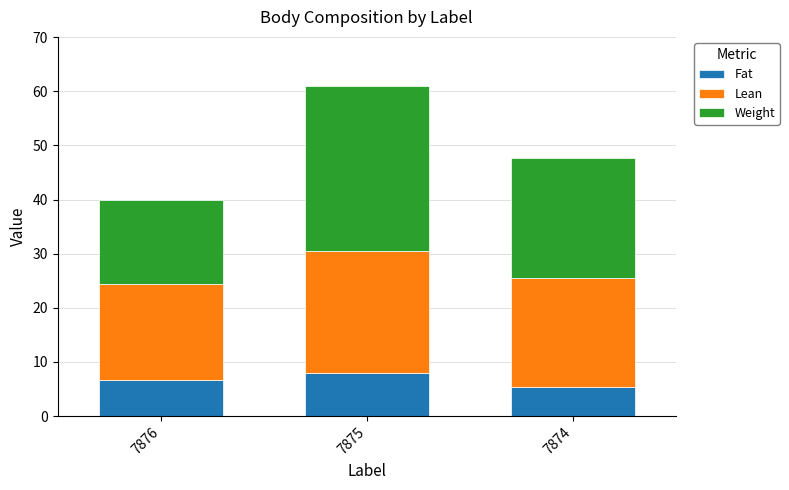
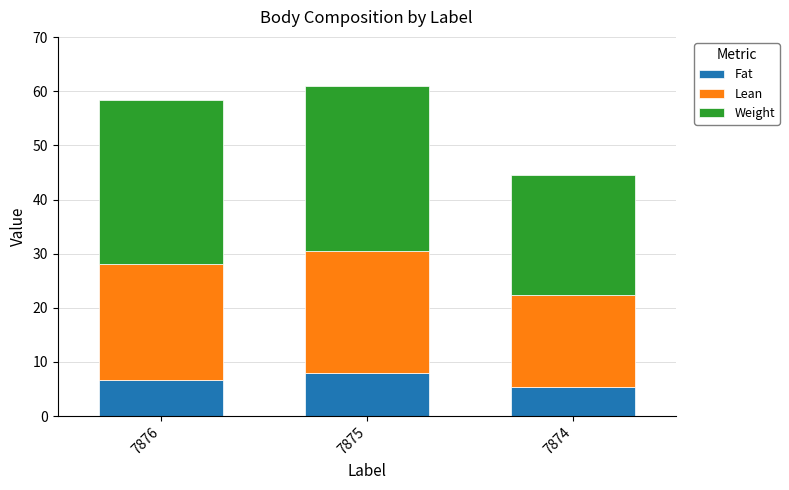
  {
    "Fat": {
      "7876": 7,
      "7875": 8,
      "7874": 5
    },
    "Lean": {
-     "7876": 18,
+     "7876": 21,
      "7875": 23,
-     "7874": 20
+     "7874": 17
    },
    "Weight": {
-     "7876": 16,
+     "7876": 30,
      "7875": 30,
      "7874": 22
    }
  }
